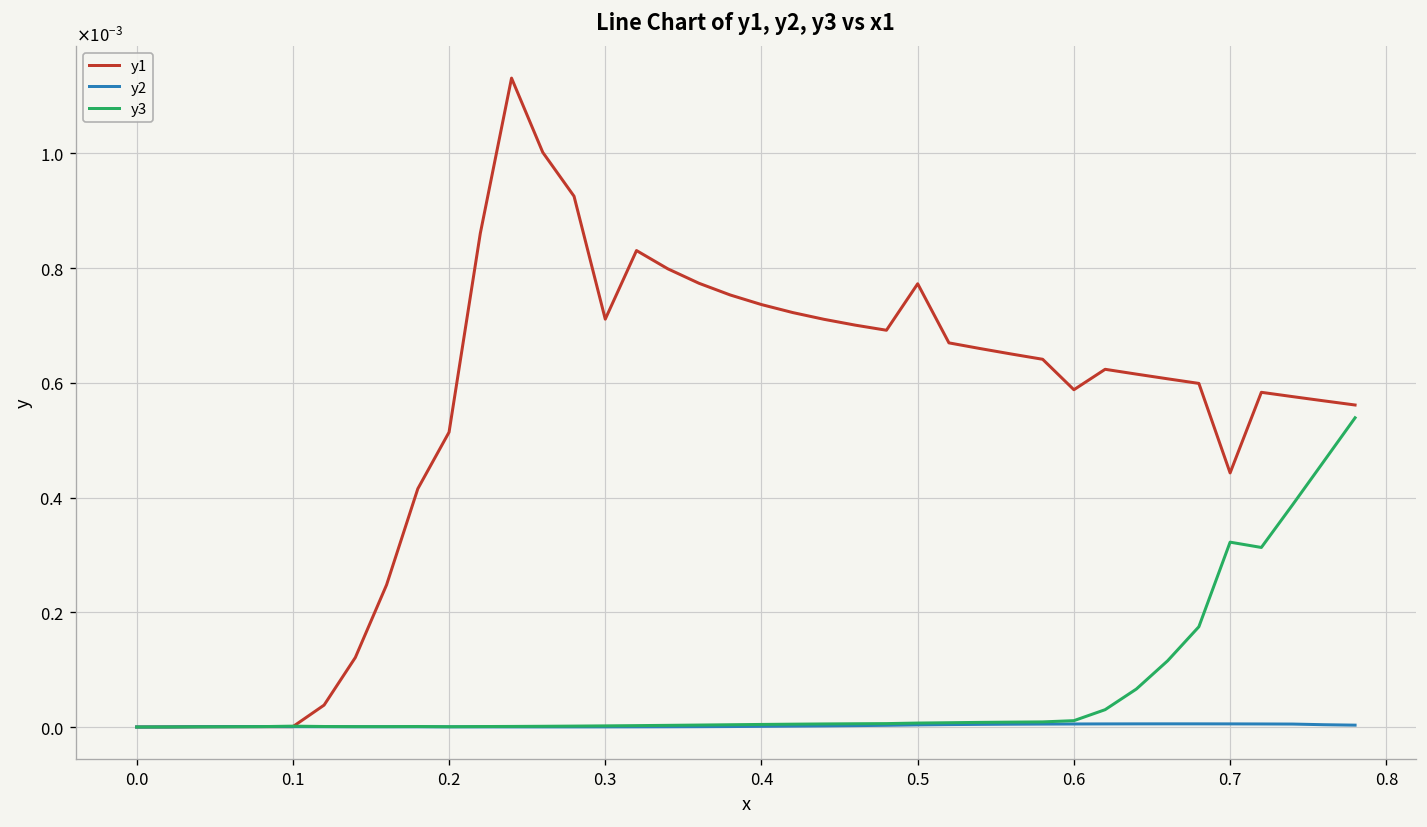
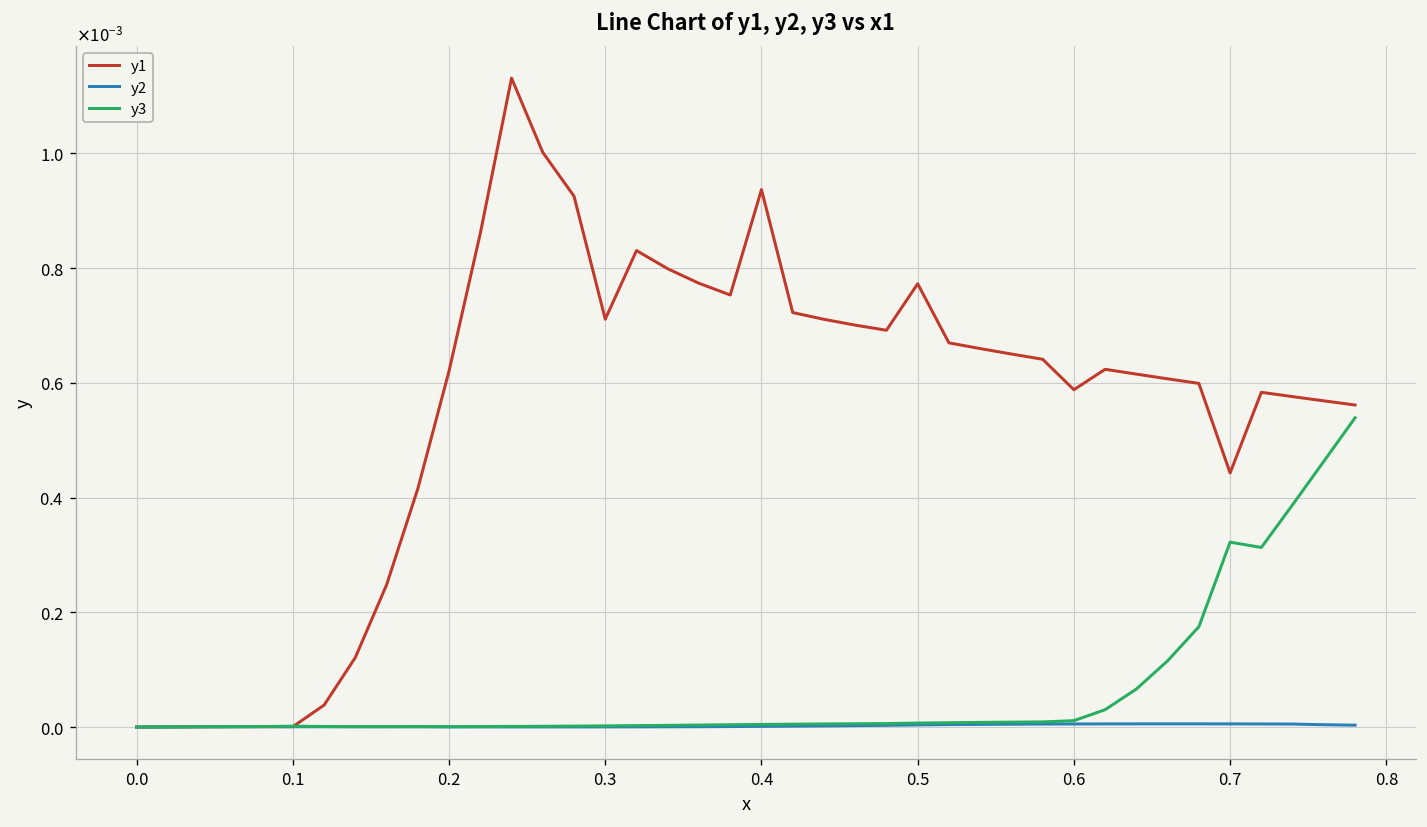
  {
    "y1": {
-     "0.2": 0.00051,
+     "0.2": 0.00062,
      "0.3": 0.00071,
-     "0.4": 0.00074,
+     "0.4": 0.00094,
      "0.5": 0.00077,
      "0.6": 0.00059,
      "0.7": 0.00044
    },
    "y2": {
      "0.6": 0.00001,
      "0.7": 0.00001
    },
    "y3": {
      "0.6": 0.00001,
      "0.7": 0.00032
    }
  }
